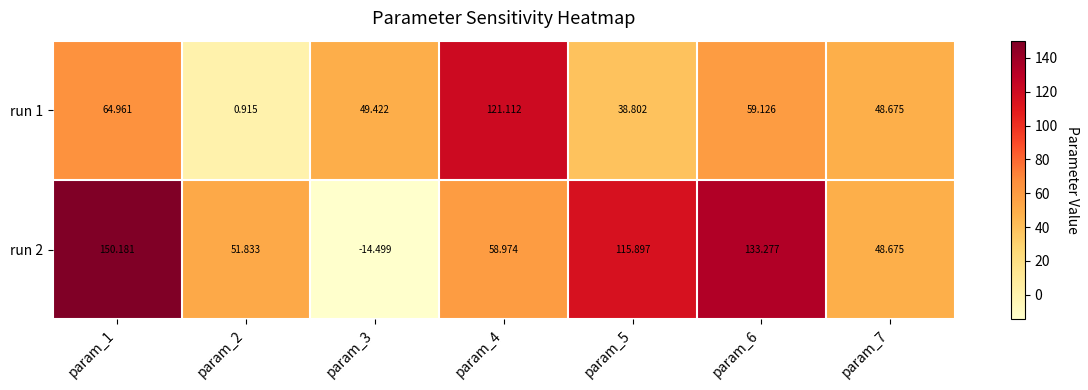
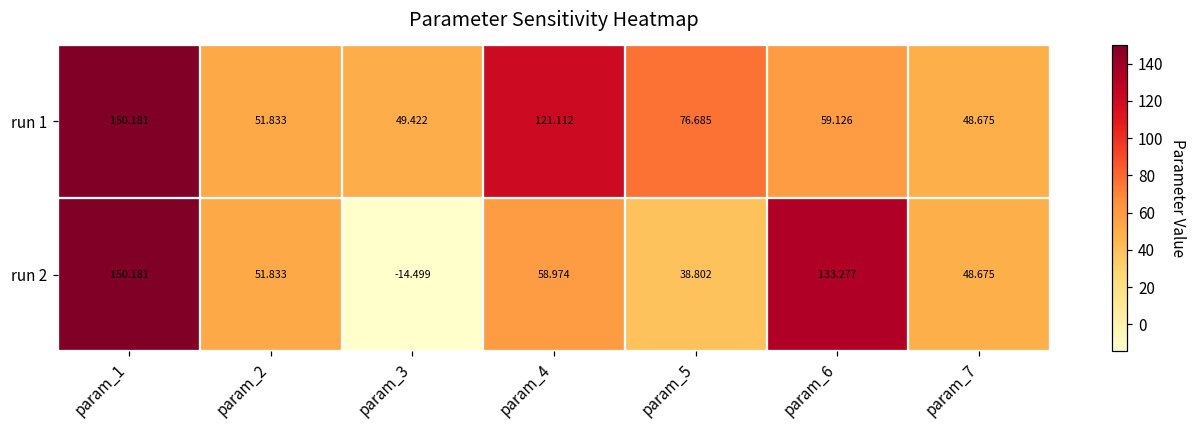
  {
    "run 1": {
-     "param_1": 64.961,
-     "param_2": 0.915,
+     "param_1": 150.181,
+     "param_2": 51.833,
      "param_3": 49.422,
      "param_4": 121.112,
-     "param_5": 38.802,
+     "param_5": 76.685,
      "param_6": 59.126,
      "param_7": 48.675
    },
    "run 2": {
      "param_1": 150.181,
      "param_2": 51.833,
      "param_3": -14.499,
      "param_4": 58.974,
-     "param_5": 115.897,
+     "param_5": 38.802,
      "param_6": 133.277,
      "param_7": 48.675
    }
  }
